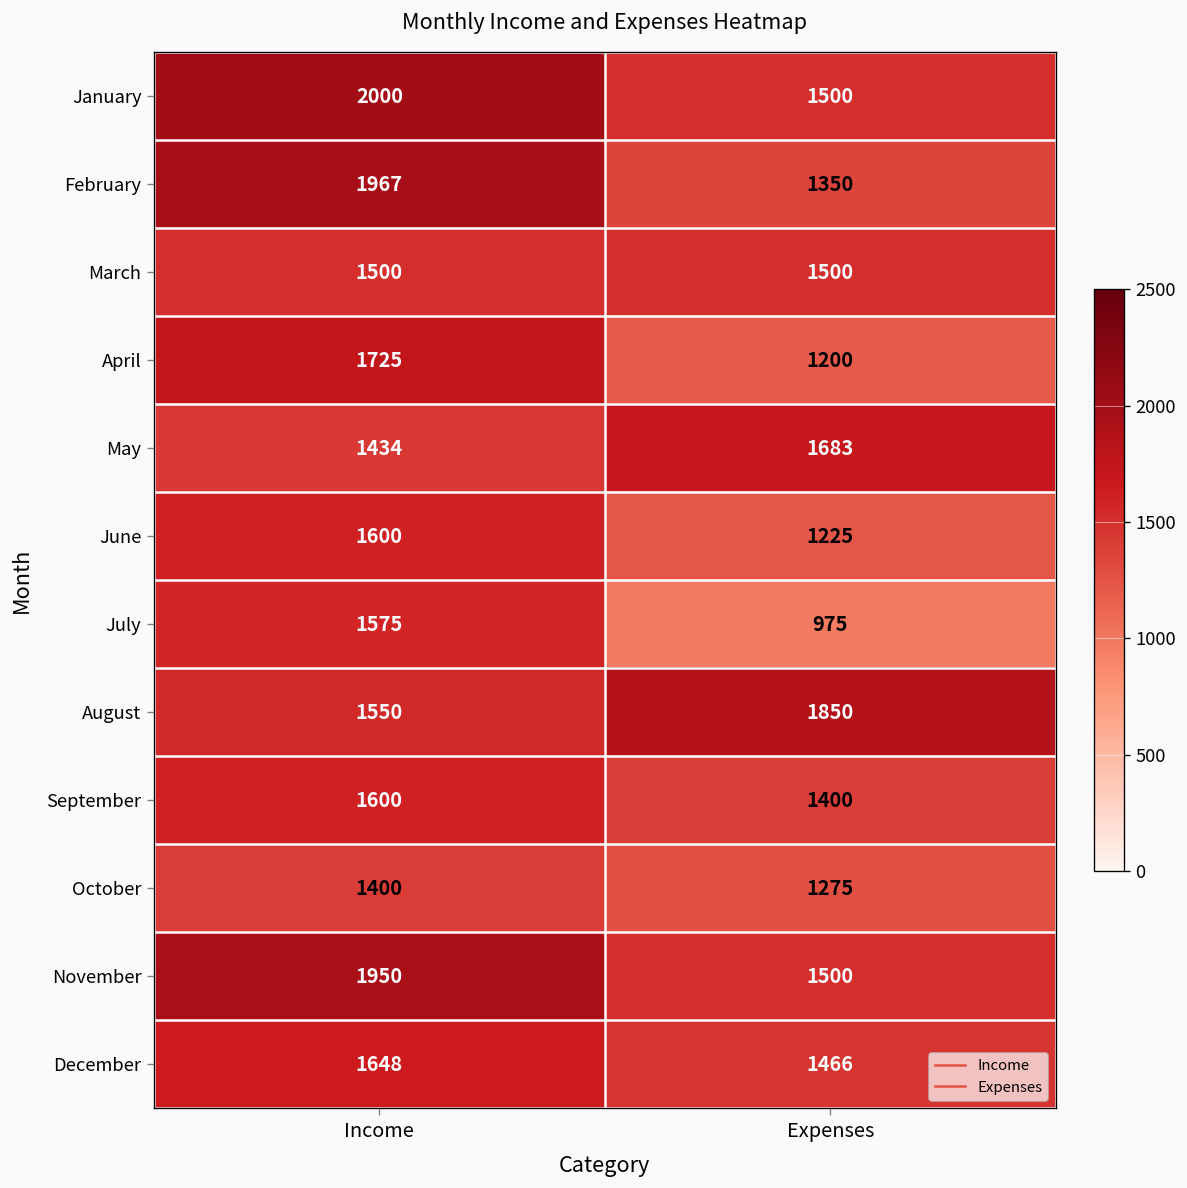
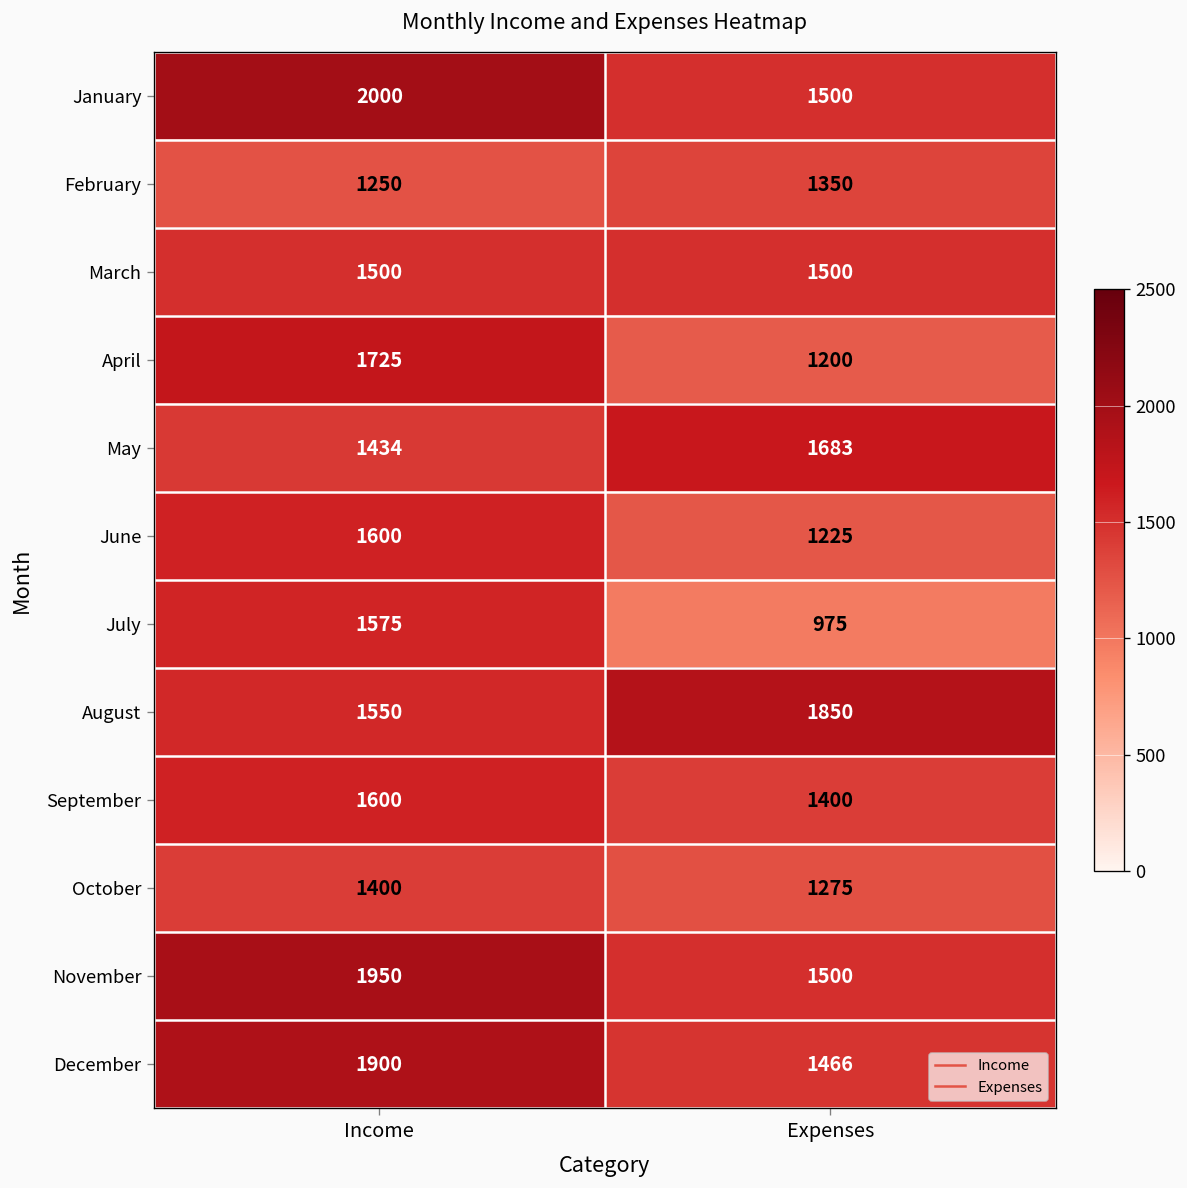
  {
    "January": {
      "Income": 2000,
      "Expenses": 1500
    },
    "February": {
-     "Income": 1967,
+     "Income": 1250,
      "Expenses": 1350
    },
    "March": {
      "Income": 1500,
      "Expenses": 1500
    },
    "April": {
      "Income": 1725,
      "Expenses": 1200
    },
    "May": {
      "Income": 1434,
      "Expenses": 1683
    },
    "June": {
      "Income": 1600,
      "Expenses": 1225
    },
    "July": {
      "Income": 1575,
      "Expenses": 975
    },
    "August": {
      "Income": 1550,
      "Expenses": 1850
    },
    "September": {
      "Income": 1600,
      "Expenses": 1400
    },
    "October": {
      "Income": 1400,
      "Expenses": 1275
    },
    "November": {
      "Income": 1950,
      "Expenses": 1500
    },
    "December": {
-     "Income": 1648,
+     "Income": 1900,
      "Expenses": 1466
    }
  }
